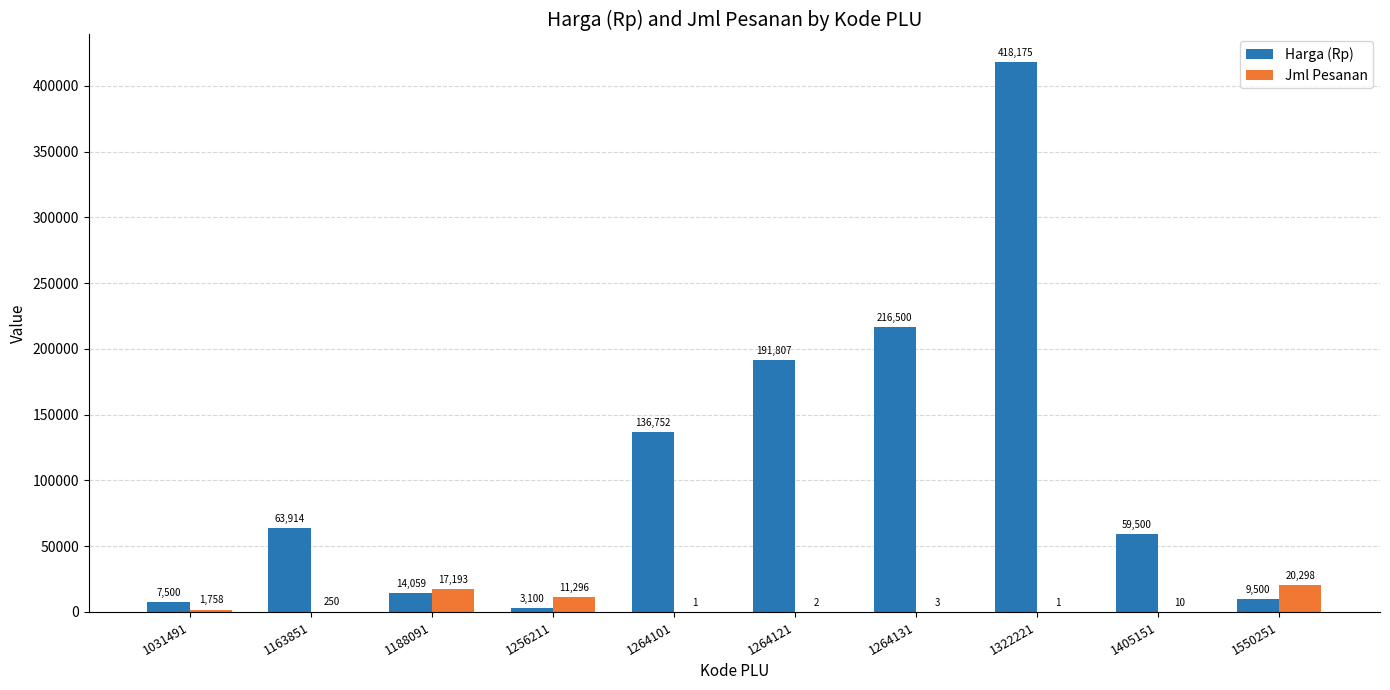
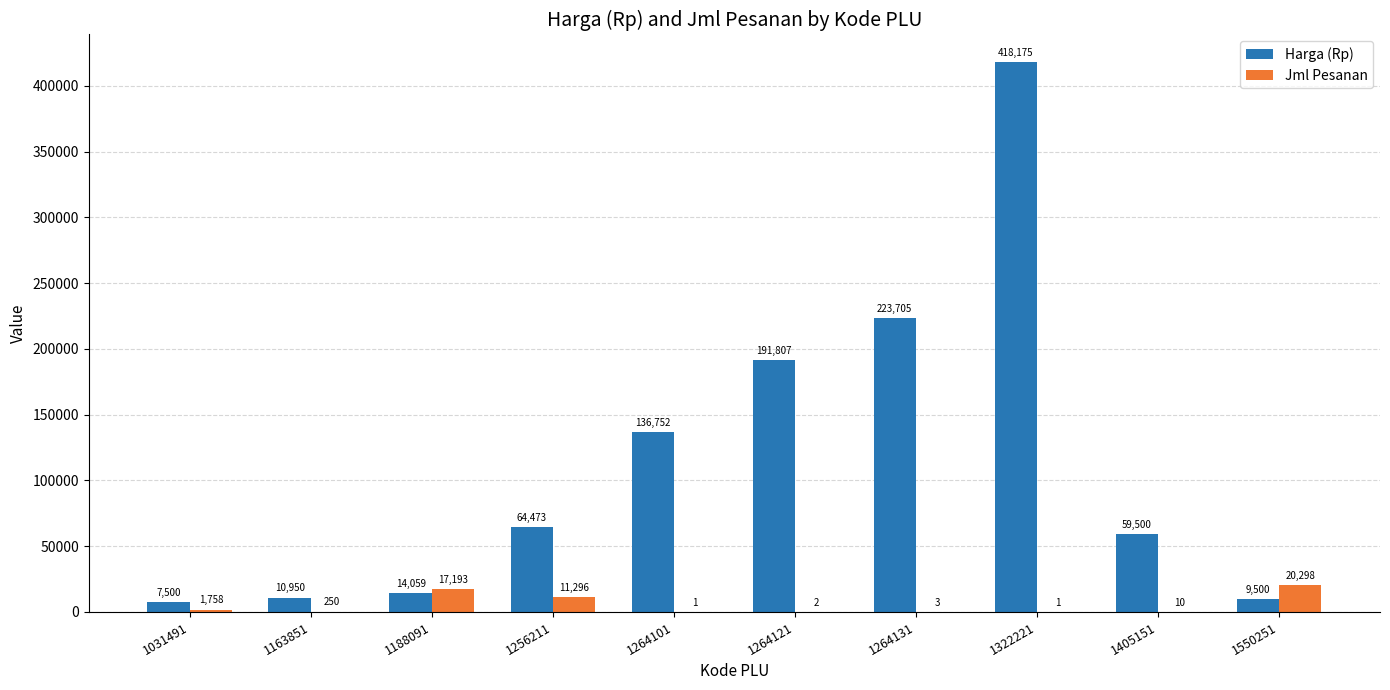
  {
    "Harga (Rp)": {
      "1031491": "7,500",
-     "1163851": "63,914",
+     "1163851": "10,950",
      "1188091": "14,059",
-     "1256211": "3,100",
+     "1256211": "64,473",
      "1264101": "136,752",
      "1264121": "191,807",
-     "1264131": "216,500",
+     "1264131": "223,705",
      "1322221": "418,175",
      "1405151": "59,500",
      "1550251": "9,500"
    },
    "Jml Pesanan": {
      "1031491": "1,758",
      "1163851": "250",
      "1188091": "17,193",
      "1256211": "11,296",
      "1264101": "1",
      "1264121": "2",
      "1264131": "3",
      "1322221": "1",
      "1405151": "10",
      "1550251": "20,298"
    }
  }
